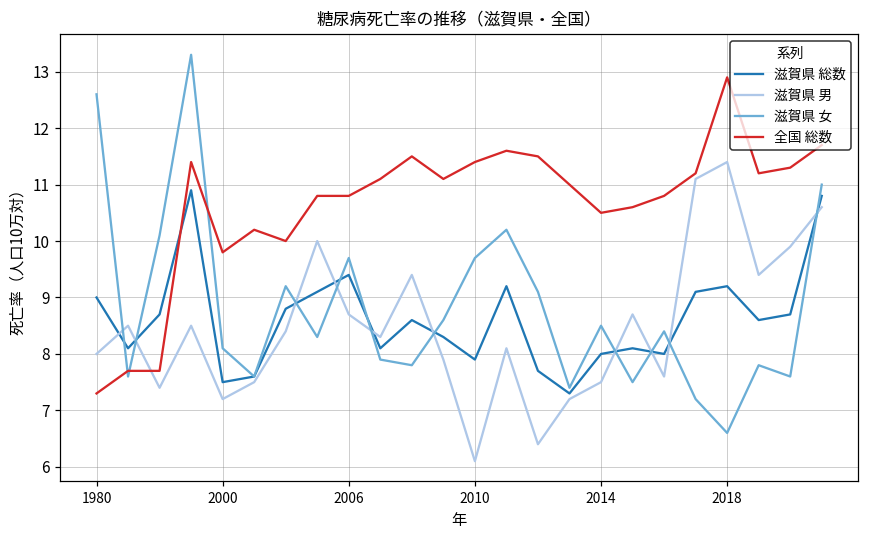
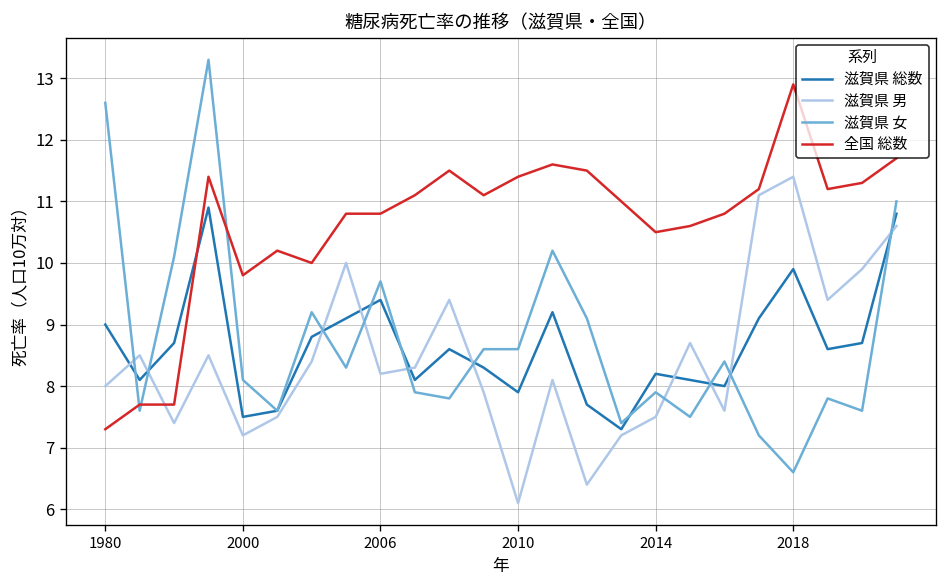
  {
    "滋賀県 総数": {
      "1980": 9.0,
      "2000": 7.5,
      "2006": 9.4,
      "2010": 7.9,
-     "2014": 8.0,
-     "2018": 9.2
+     "2014": 8.2,
+     "2018": 9.9
    },
    "滋賀県 男": {
      "1980": 8.0,
      "2000": 7.2,
-     "2006": 8.7,
+     "2006": 8.2,
      "2010": 6.1,
      "2014": 7.5,
      "2018": 11.4
    },
    "滋賀県 女": {
      "1980": 12.6,
      "2000": 8.1,
      "2006": 9.7,
-     "2010": 9.7,
-     "2014": 8.5,
+     "2010": 8.6,
+     "2014": 7.9,
      "2018": 6.6
    },
    "全国 総数": {
      "1980": 7.3,
      "2000": 9.8,
      "2006": 10.8,
      "2010": 11.4,
      "2014": 10.5,
      "2018": 12.9
    }
  }
